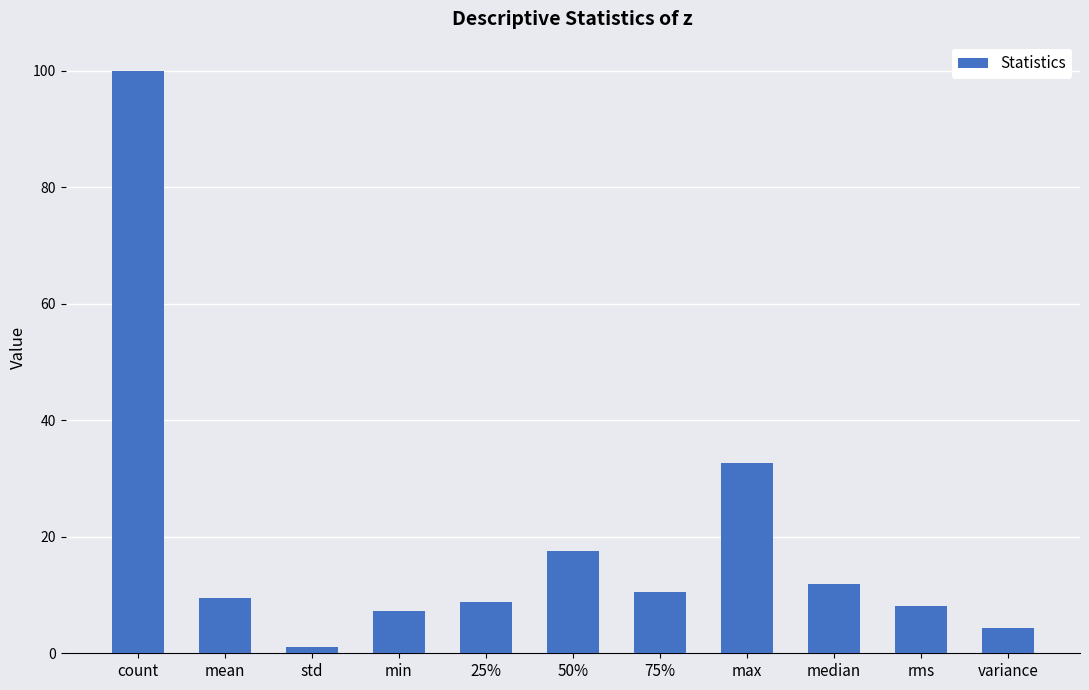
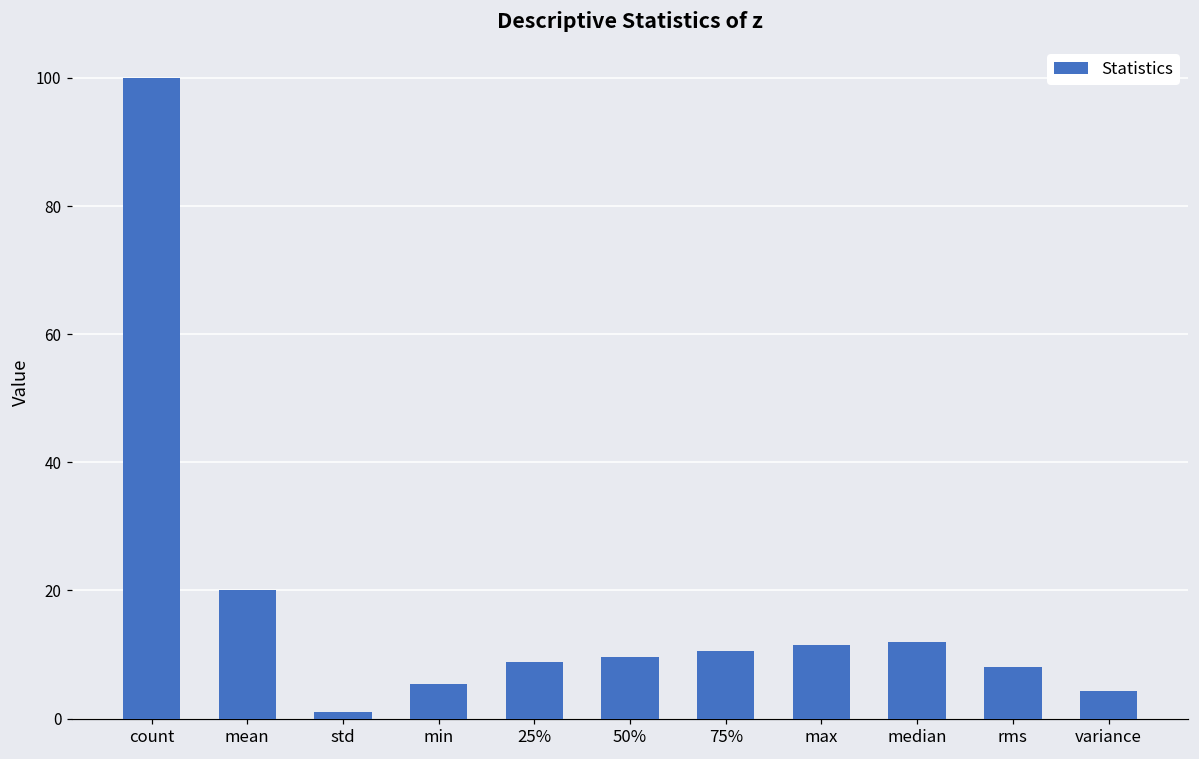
  {
    "count": 100,
-   "mean": 10,
+   "mean": 20,
    "std": 1,
-   "min": 7,
+   "min": 5,
    "25%": 9,
-   "50%": 18,
+   "50%": 10,
    "75%": 11,
-   "max": 33,
+   "max": 11,
    "median": 12,
    "rms": 8,
    "variance": 4
  }
